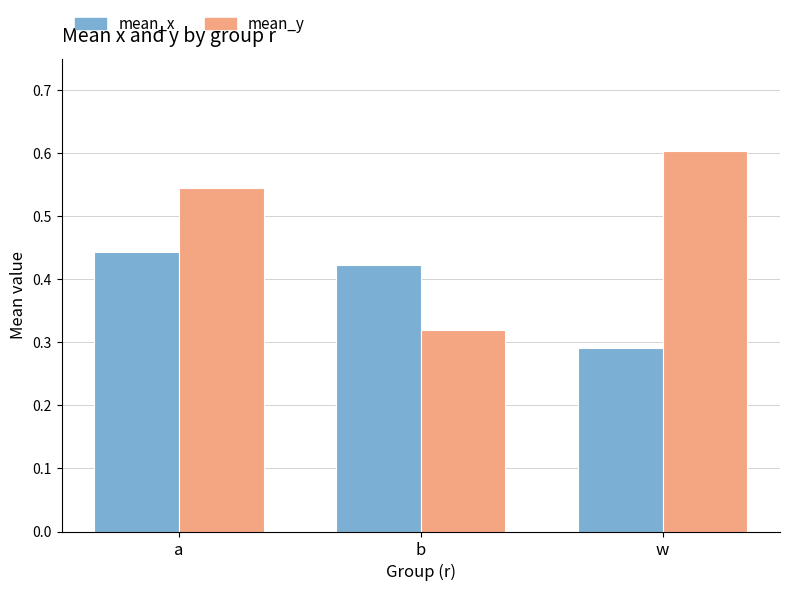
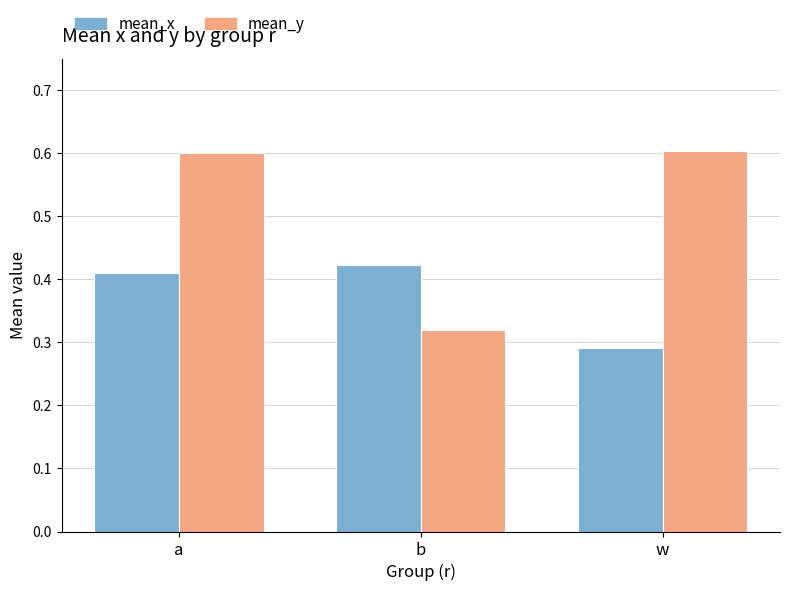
  {
    "mean_x": {
-     "a": 0.44,
+     "a": 0.41,
      "b": 0.42,
      "w": 0.29
    },
    "mean_y": {
-     "a": 0.55,
+     "a": 0.60,
      "b": 0.32,
      "w": 0.60
    }
  }
